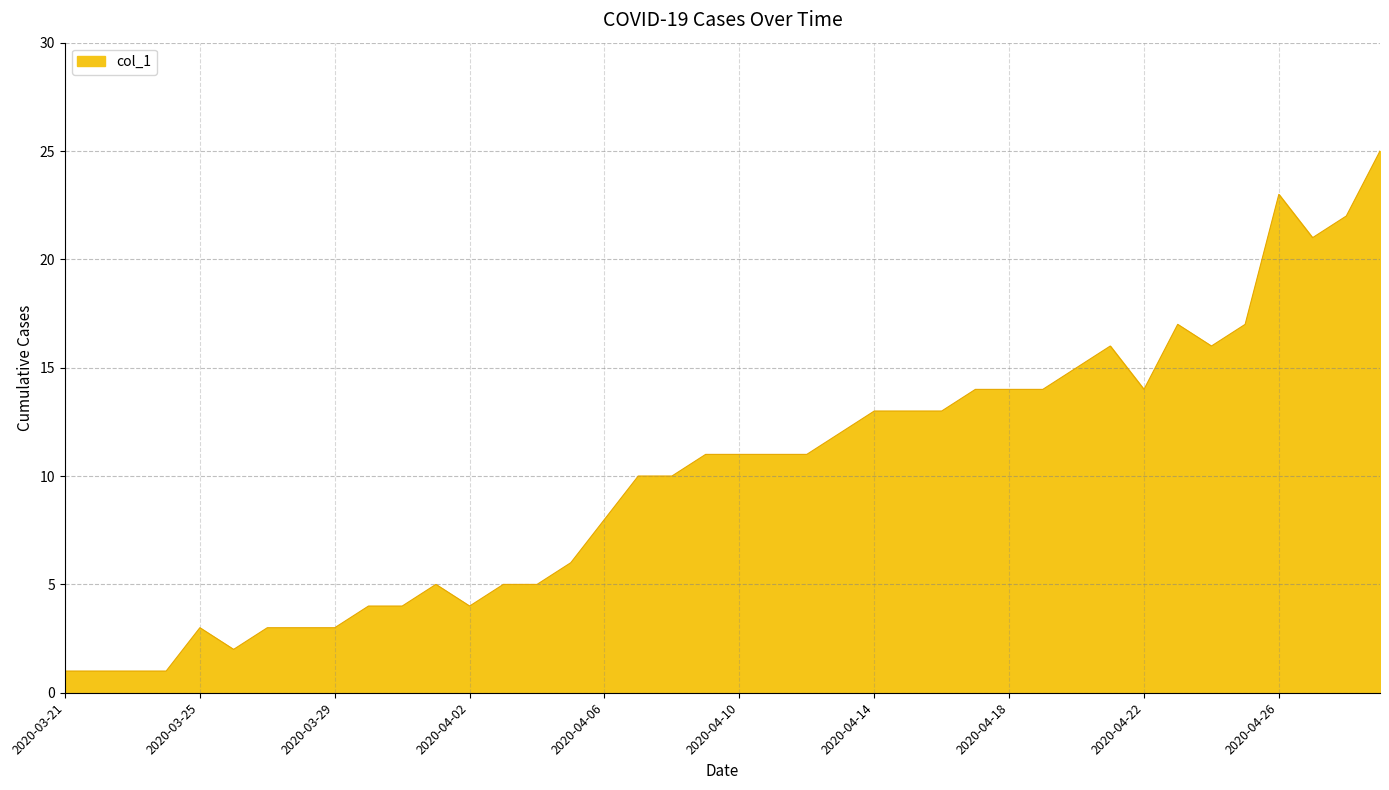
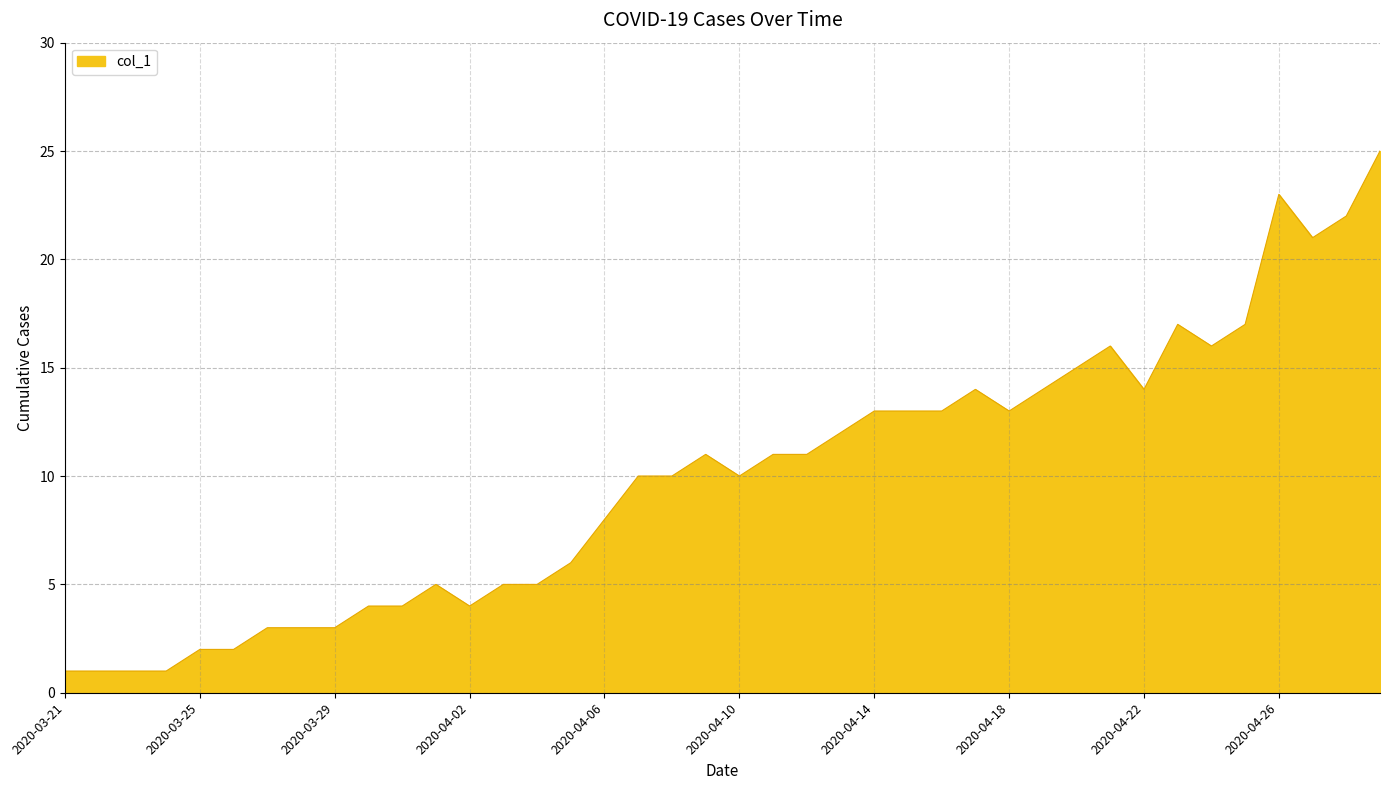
  {
    "2020-03-21": 1,
-   "2020-03-25": 3,
+   "2020-03-25": 2,
    "2020-03-29": 3,
    "2020-04-02": 4,
    "2020-04-06": 8,
-   "2020-04-10": 11,
+   "2020-04-10": 10,
    "2020-04-14": 13,
-   "2020-04-18": 14,
+   "2020-04-18": 13,
    "2020-04-22": 14,
    "2020-04-26": 23
  }
